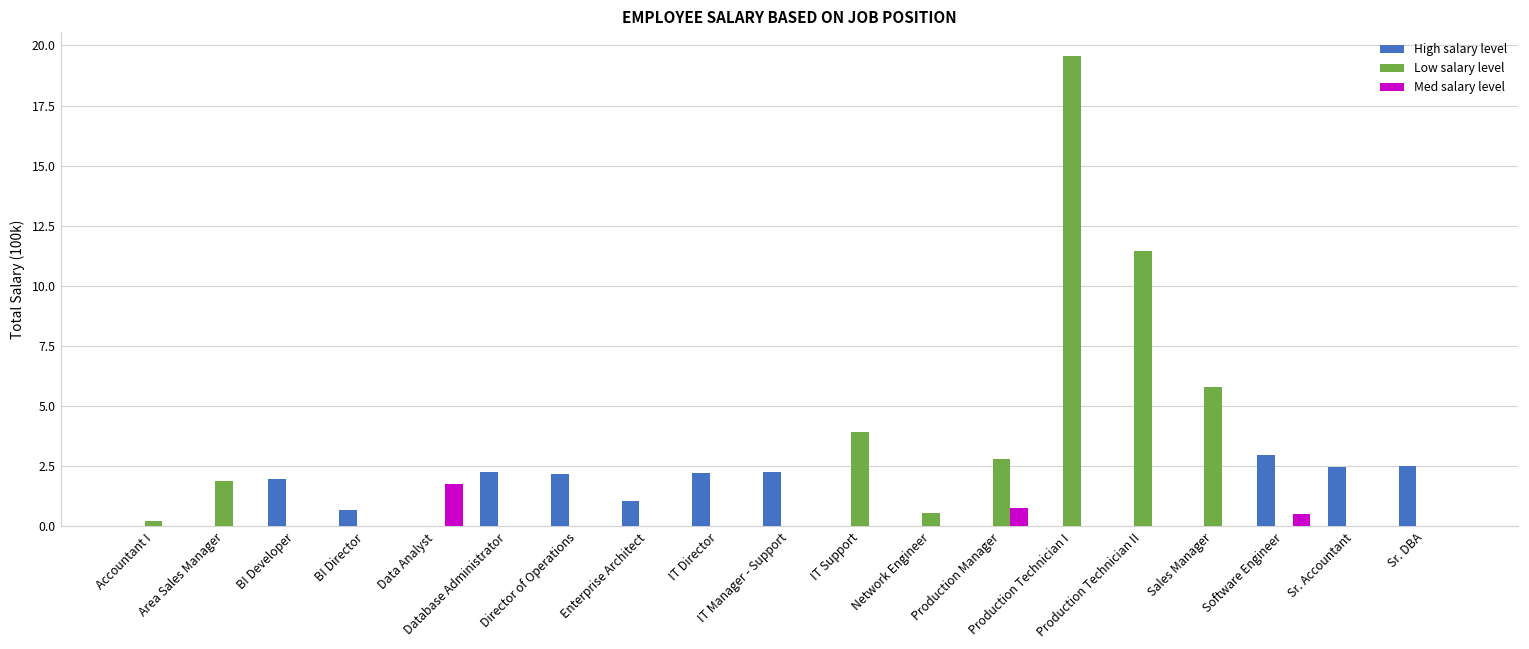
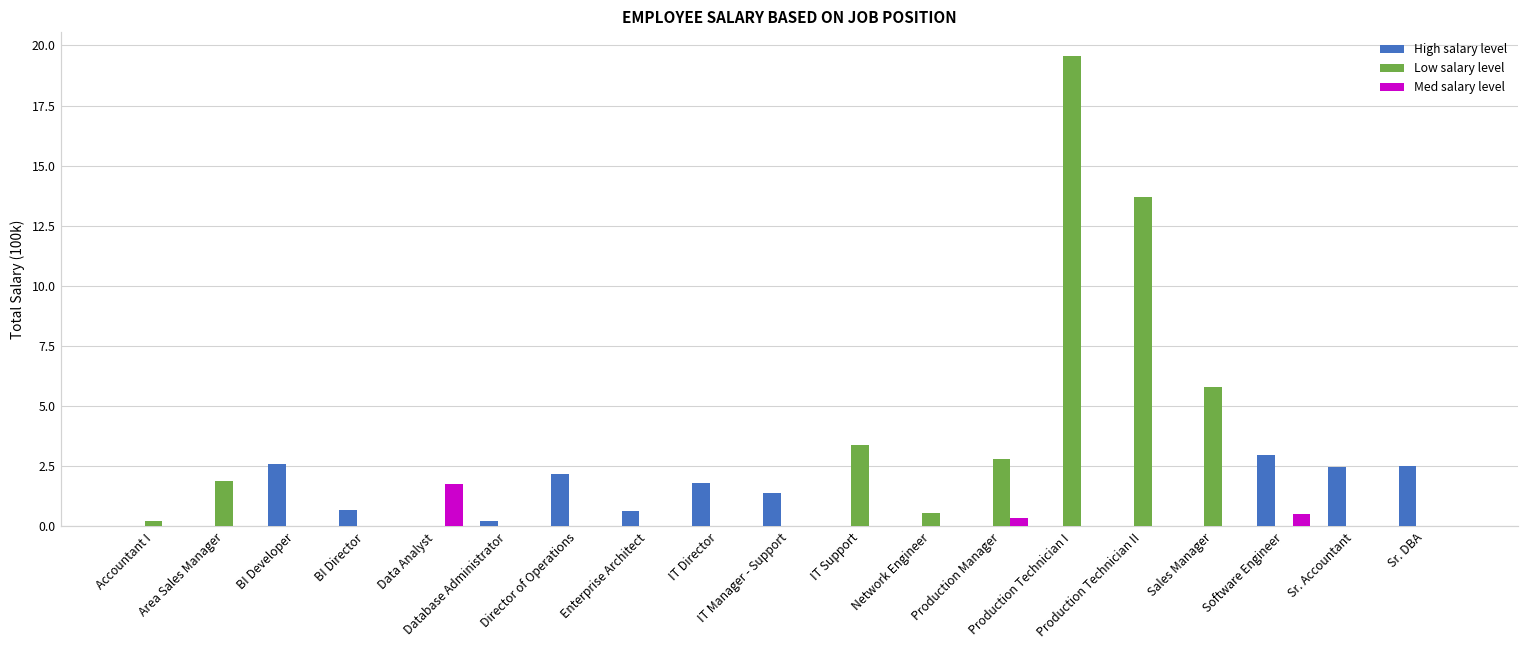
  {
    "High salary level": {
      "Accountant I": 0.0,
      "Area Sales Manager": 0.0,
-     "BI Developer": 2.0,
+     "BI Developer": 2.6,
      "BI Director": 0.7,
      "Data Analyst": 0.0,
-     "Database Administrator": 2.2,
+     "Database Administrator": 0.2,
      "Director of Operations": 2.2,
-     "Enterprise Architect": 1.0,
-     "IT Director": 2.2,
-     "IT Manager - Support": 2.3,
+     "Enterprise Architect": 0.6,
+     "IT Director": 1.8,
+     "IT Manager - Support": 1.4,
      "IT Support": 0.0,
      "Network Engineer": 0.0,
      "Production Manager": 0.0,
      "Production Technician I": 0.0,
      "Production Technician II": 0.0,
      "Sales Manager": 0.0,
      "Software Engineer": 3.0,
      "Sr. Accountant": 2.4,
      "Sr. DBA": 2.5
    },
    "Low salary level": {
      "Accountant I": 0.2,
      "Area Sales Manager": 1.9,
      "BI Developer": 0.0,
      "BI Director": 0.0,
      "Data Analyst": 0.0,
      "Database Administrator": 0.0,
      "Director of Operations": 0.0,
      "Enterprise Architect": 0.0,
      "IT Director": 0.0,
      "IT Manager - Support": 0.0,
-     "IT Support": 3.9,
+     "IT Support": 3.4,
      "Network Engineer": 0.5,
      "Production Manager": 2.8,
      "Production Technician I": 19.6,
-     "Production Technician II": 11.5,
+     "Production Technician II": 13.7,
      "Sales Manager": 5.8,
      "Software Engineer": 0.0,
      "Sr. Accountant": 0.0,
      "Sr. DBA": 0.0
    },
    "Med salary level": {
      "Accountant I": 0.0,
      "Area Sales Manager": 0.0,
      "BI Developer": 0.0,
      "BI Director": 0.0,
      "Data Analyst": 1.8,
      "Database Administrator": 0.0,
      "Director of Operations": 0.0,
      "Enterprise Architect": 0.0,
      "IT Director": 0.0,
      "IT Manager - Support": 0.0,
      "IT Support": 0.0,
      "Network Engineer": 0.0,
-     "Production Manager": 0.8,
+     "Production Manager": 0.3,
      "Production Technician I": 0.0,
      "Production Technician II": 0.0,
      "Sales Manager": 0.0,
      "Software Engineer": 0.5,
      "Sr. Accountant": 0.0,
      "Sr. DBA": 0.0
    }
  }
